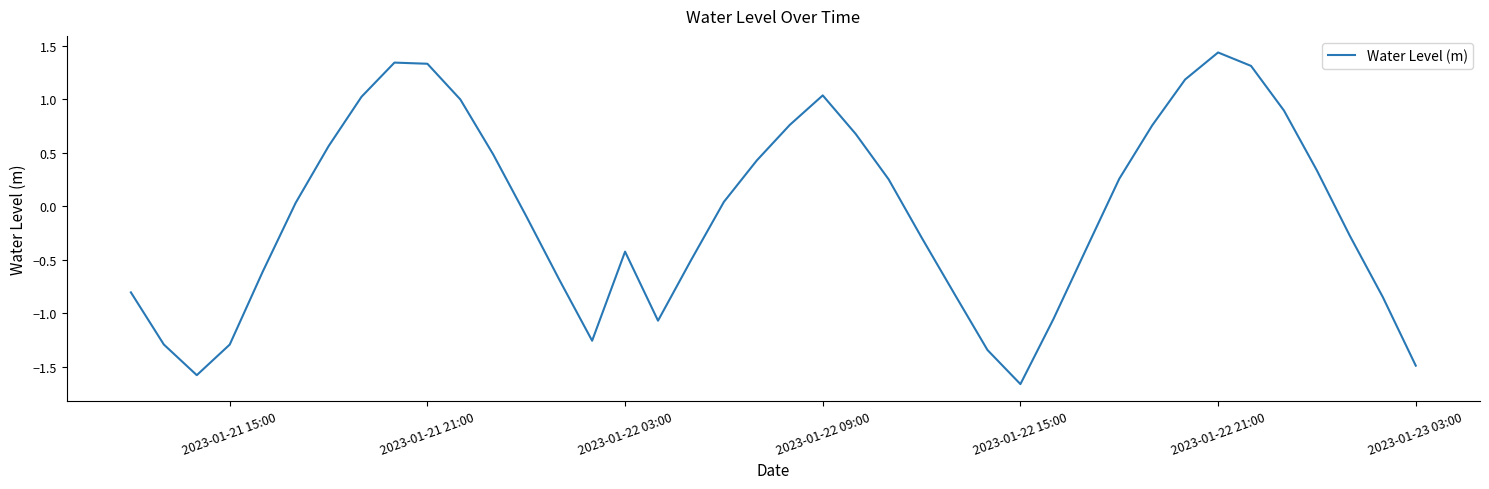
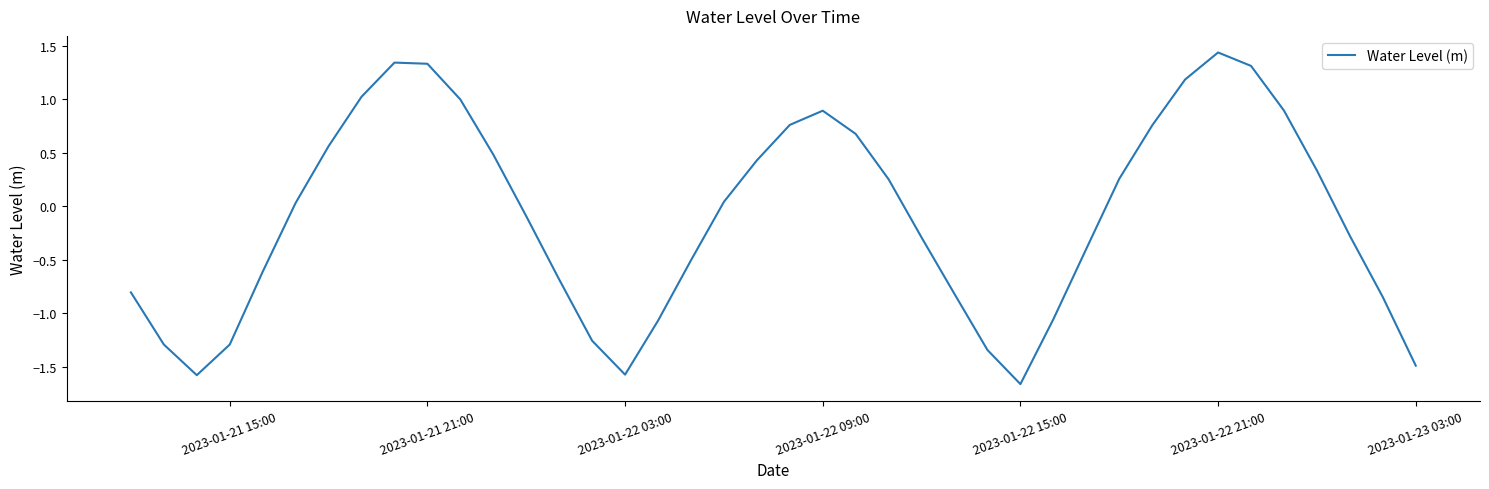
  {
    "2023-01-21 15:00": -1.29,
    "2023-01-21 21:00": 1.33,
-   "2023-01-22 03:00": -0.42,
-   "2023-01-22 09:00": 1.04,
+   "2023-01-22 03:00": -1.57,
+   "2023-01-22 09:00": 0.89,
    "2023-01-22 15:00": -1.66,
    "2023-01-22 21:00": 1.44,
    "2023-01-23 03:00": -1.49
  }
